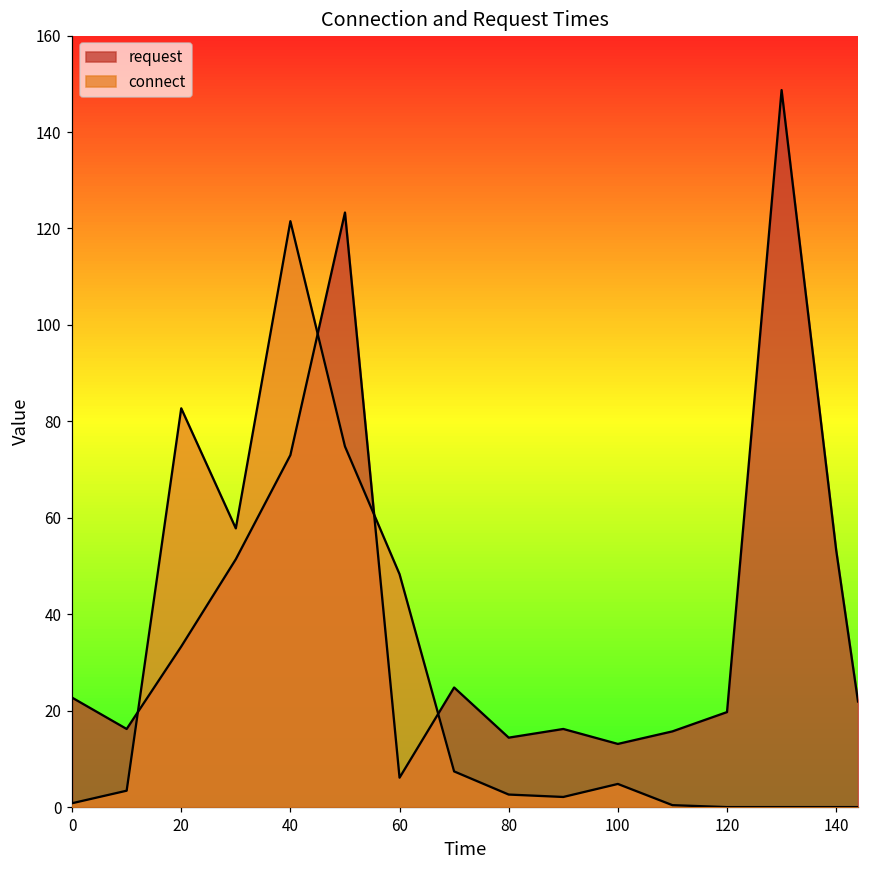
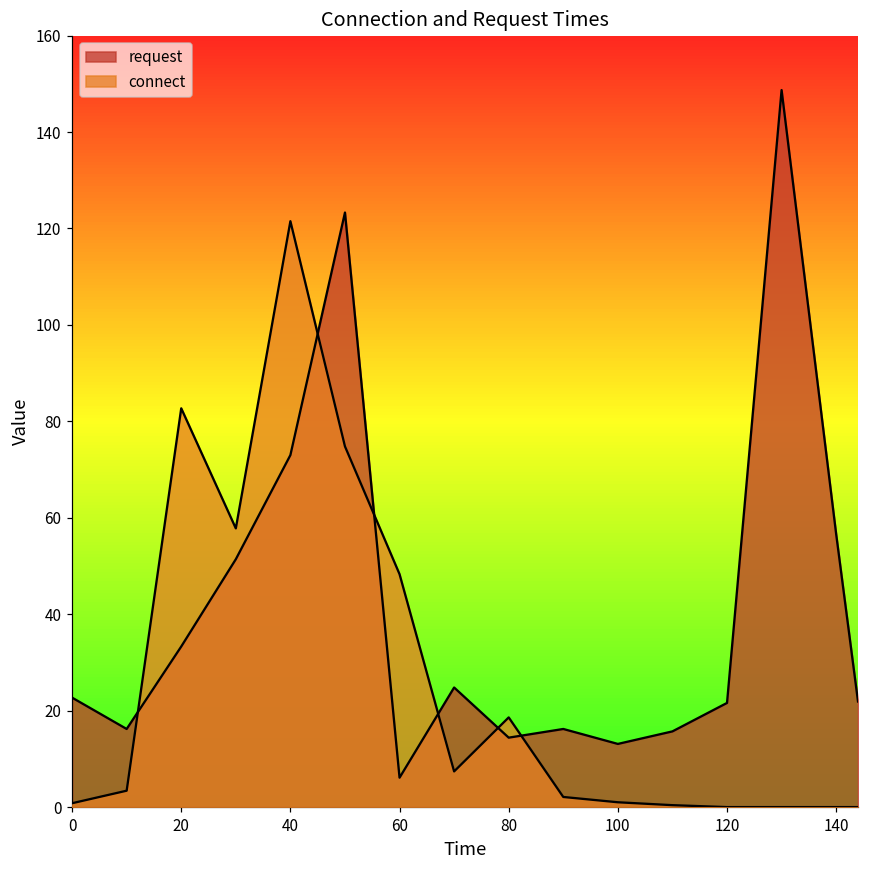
  {
    "request": {
      "0": 23,
      "20": 33,
      "40": 73,
      "60": 6,
      "80": 14,
      "100": 13,
-     "120": 20,
-     "140": 53
+     "120": 22,
+     "140": 57
    },
    "connect": {
      "0": 1,
      "20": 83,
      "40": 122,
      "60": 48,
-     "80": 3,
-     "100": 5,
+     "80": 19,
+     "100": 1,
      "120": 0,
      "140": 0
    }
  }
